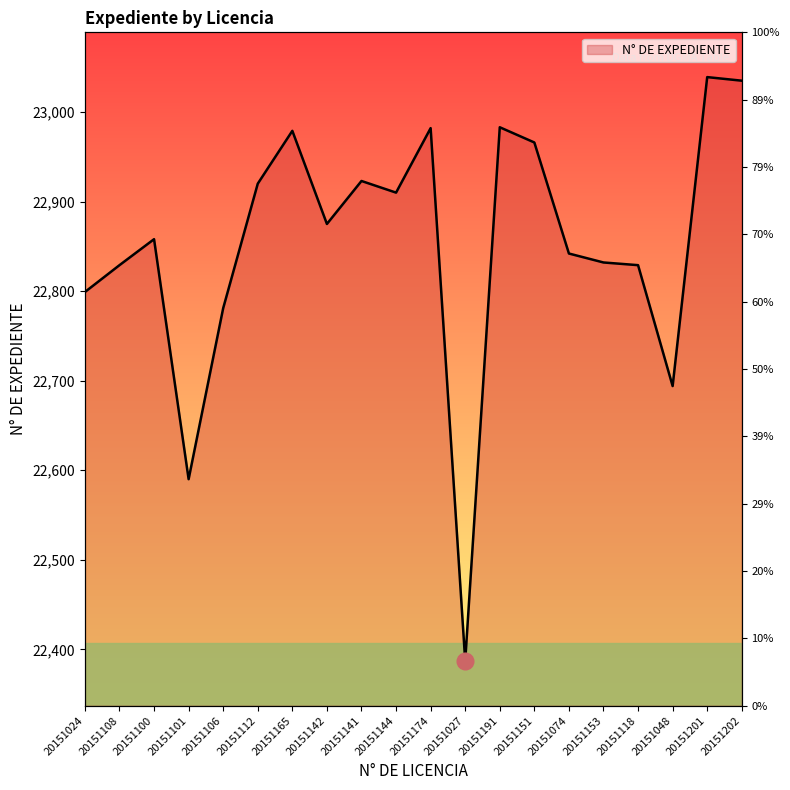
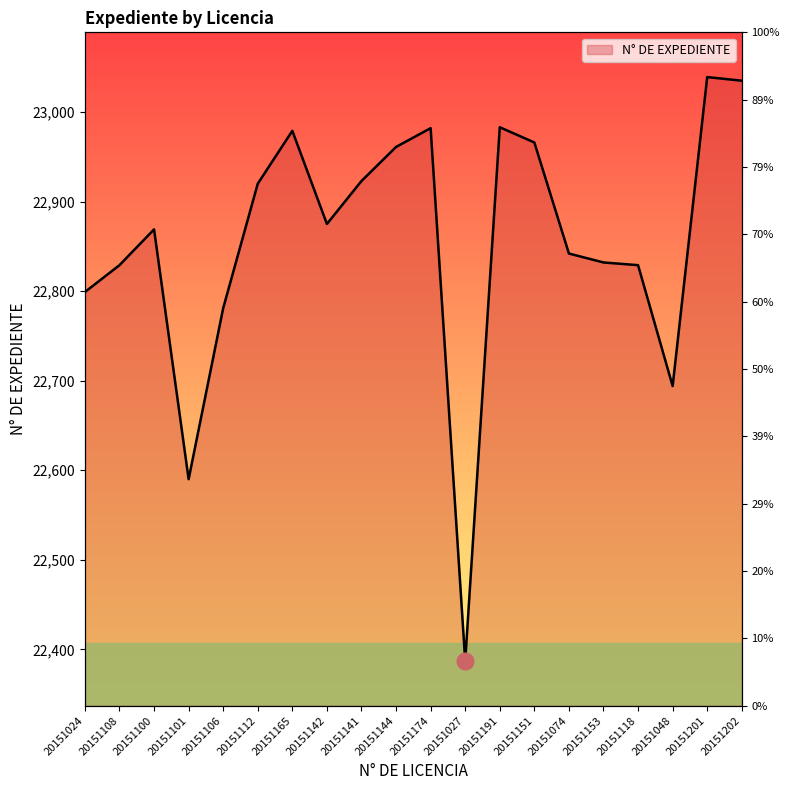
  {
    "N° DE EXPEDIENTE": {
      "20151024": "22,800",
      "20151108": "22,830",
-     "20151100": "22,860",
+     "20151100": "22,870",
      "20151101": "22,590",
      "20151106": "22,780",
      "20151112": "22,920",
      "20151165": "22,980",
      "20151142": "22,880",
      "20151141": "22,920",
-     "20151144": "22,910",
+     "20151144": "22,960",
      "20151174": "22,980",
      "20151191": "22,980",
      "20151151": "22,970",
      "20151074": "22,840",
      "20151153": "22,830",
      "20151118": "22,830",
      "20151048": "22,690",
      "20151201": "23,040",
      "20151202": "23,040"
    }
  }
